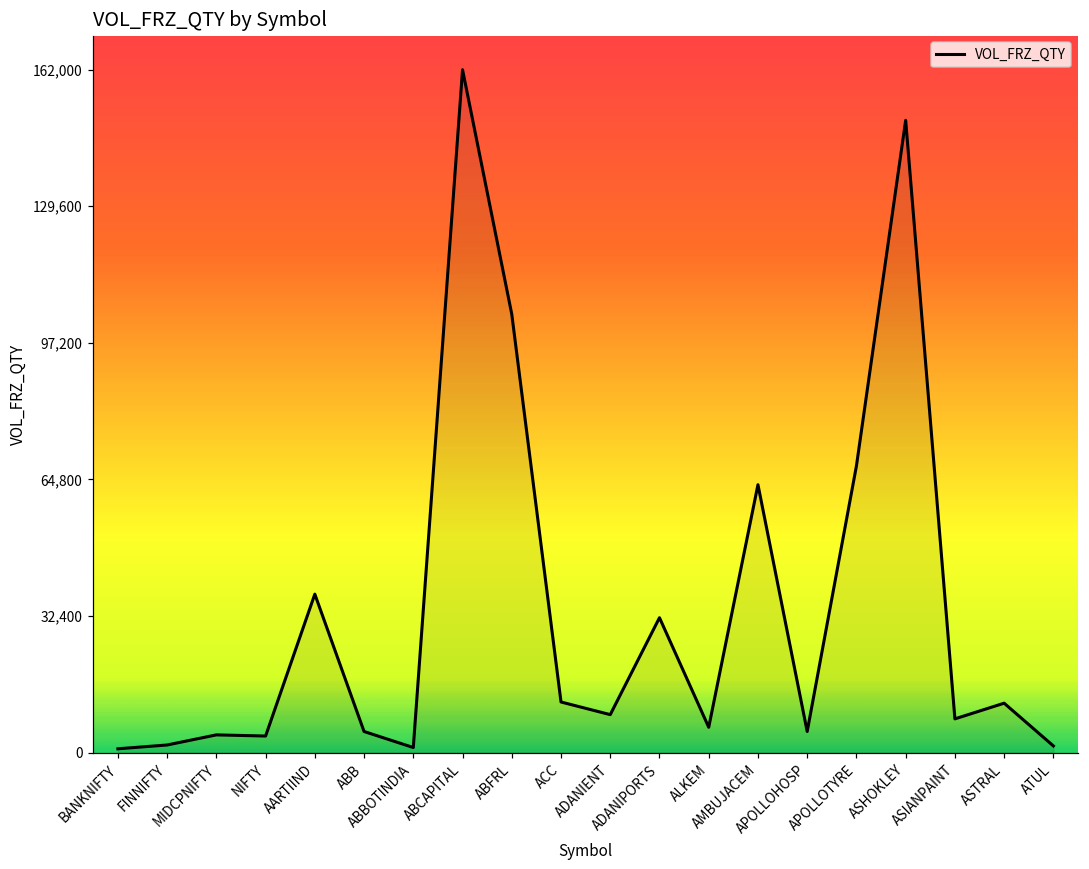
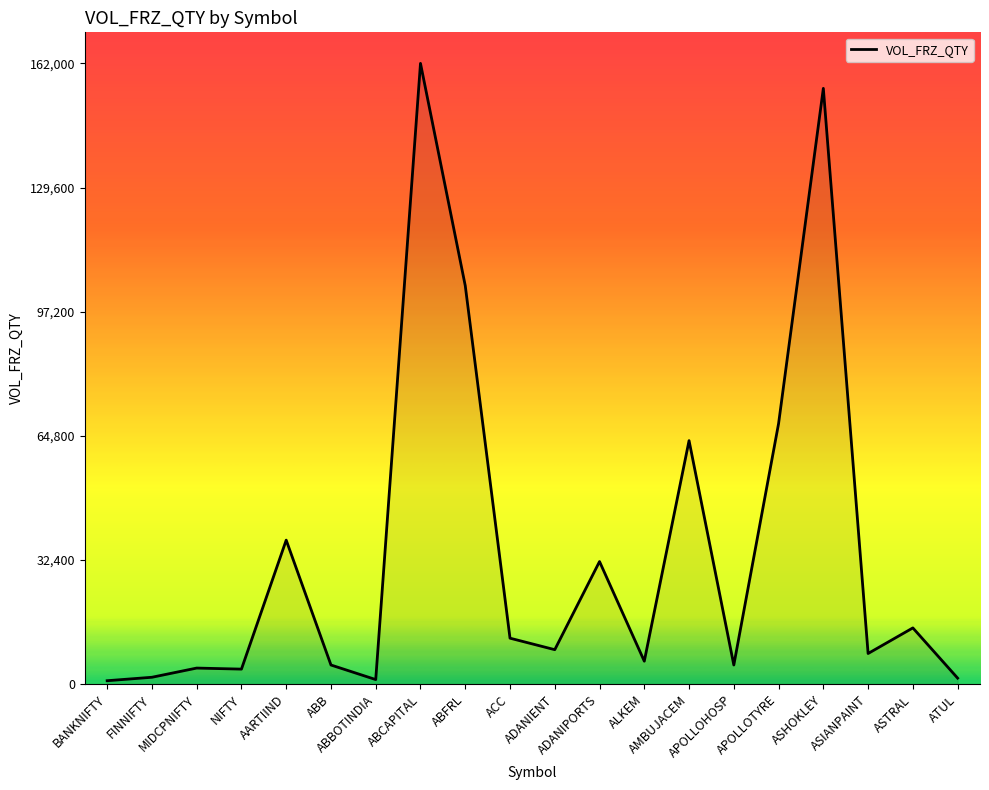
  {
    "BANKNIFTY": "1,000",
    "FINNIFTY": "2,000",
    "MIDCPNIFTY": "4,000",
    "NIFTY": "4,000",
    "AARTIIND": "38,000",
    "ABB": "5,000",
    "ABBOTINDIA": "1,000",
    "ABCAPITAL": "162,000",
    "ABFRL": "104,000",
    "ACC": "12,000",
    "ADANIENT": "9,000",
    "ADANIPORTS": "32,000",
    "ALKEM": "6,000",
    "AMBUJACEM": "64,000",
    "APOLLOHOSP": "5,000",
    "APOLLOTYRE": "68,000",
-   "ASHOKLEY": "150,000",
+   "ASHOKLEY": "155,000",
    "ASIANPAINT": "8,000",
-   "ASTRAL": "12,000",
+   "ASTRAL": "15,000",
    "ATUL": "2,000"
  }
